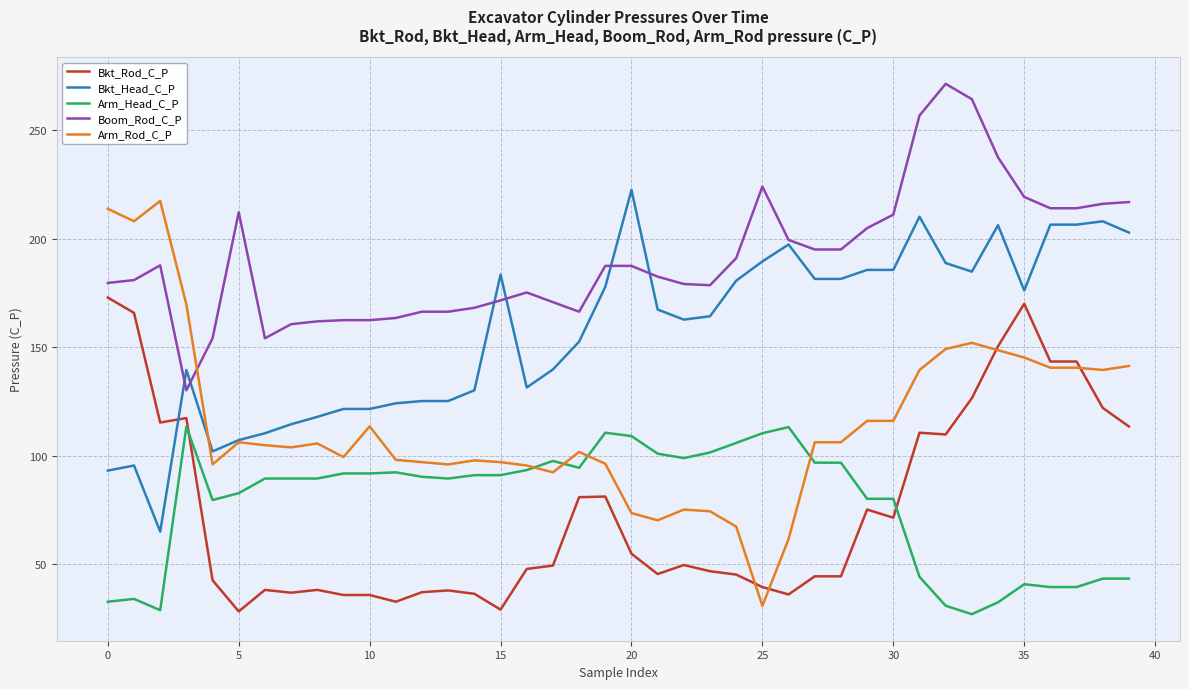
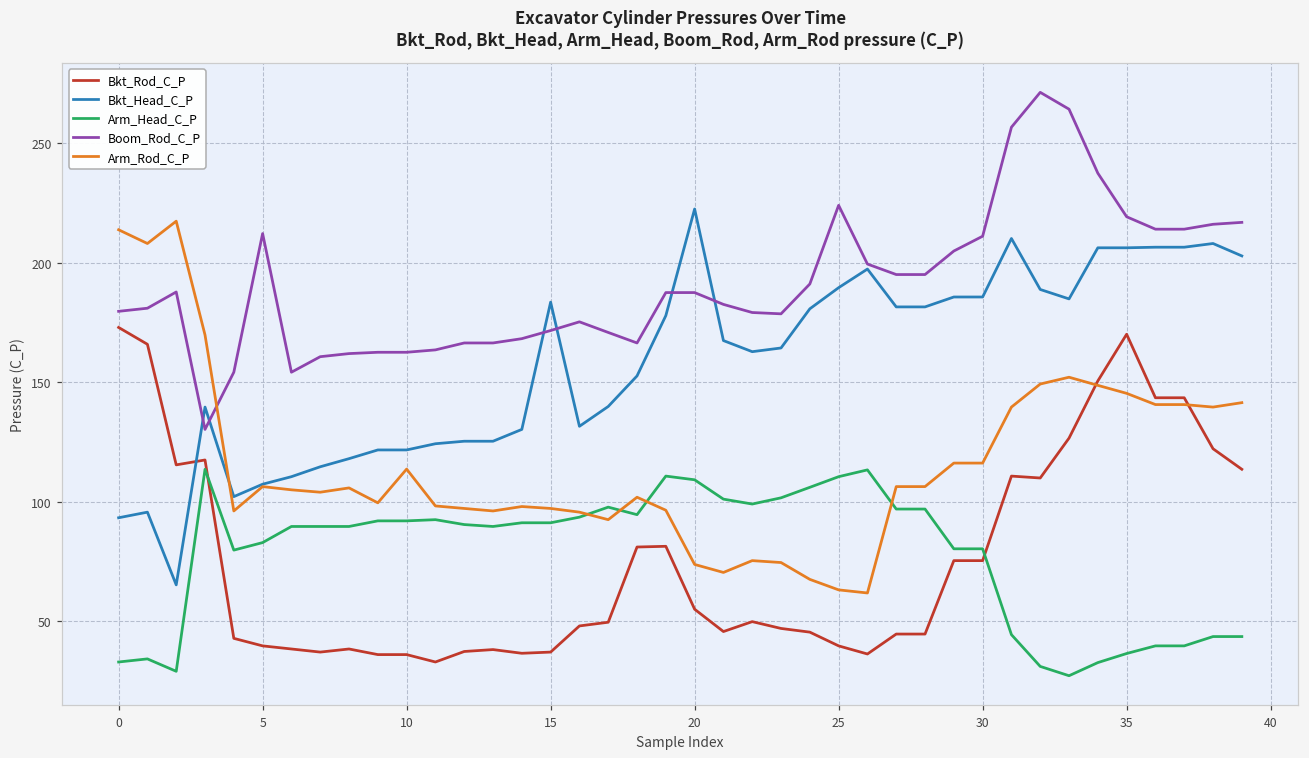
  {
    "Bkt_Rod_C_P": {
      "0": 173,
-     "5": 28,
+     "5": 40,
      "10": 36,
-     "15": 29,
+     "15": 37,
      "20": 55,
      "25": 40,
-     "30": 72,
+     "30": 75,
      "35": 170
    },
    "Bkt_Head_C_P": {
      "0": 93,
      "10": 122,
      "15": 184,
      "20": 223,
      "25": 190,
      "30": 186,
-     "35": 176
+     "35": 206
    },
    "Arm_Head_C_P": {
      "0": 33,
      "5": 83,
      "10": 92,
      "15": 91,
      "20": 109,
      "25": 110,
      "30": 80,
-     "35": 41
+     "35": 36
    },
    "Boom_Rod_C_P": {
      "0": 180,
      "5": 212,
      "10": 163,
      "15": 172,
      "20": 188,
      "25": 224,
      "30": 211,
      "35": 219
    },
    "Arm_Rod_C_P": {
      "0": 214,
      "10": 114,
      "15": 97,
      "20": 74,
-     "25": 31,
+     "25": 63,
      "30": 116,
      "35": 145
    }
  }
